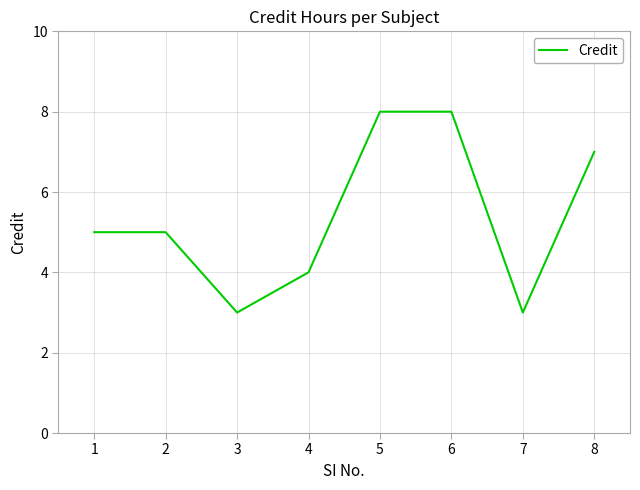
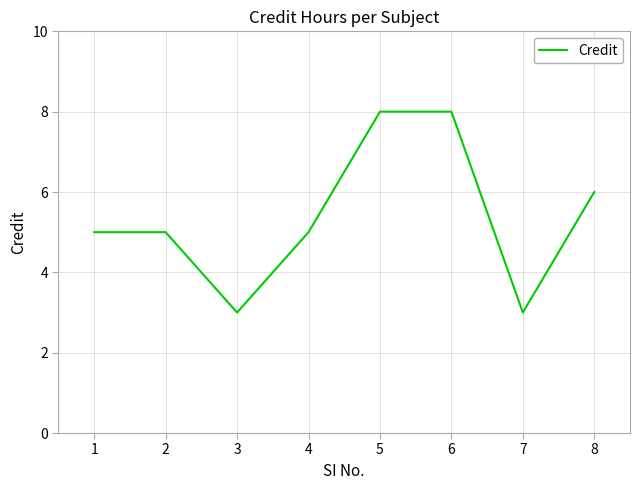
  {
    "1": 5,
    "2": 5,
    "3": 3,
-   "4": 4,
+   "4": 5,
    "5": 8,
    "6": 8,
    "7": 3,
-   "8": 7
+   "8": 6
  }
